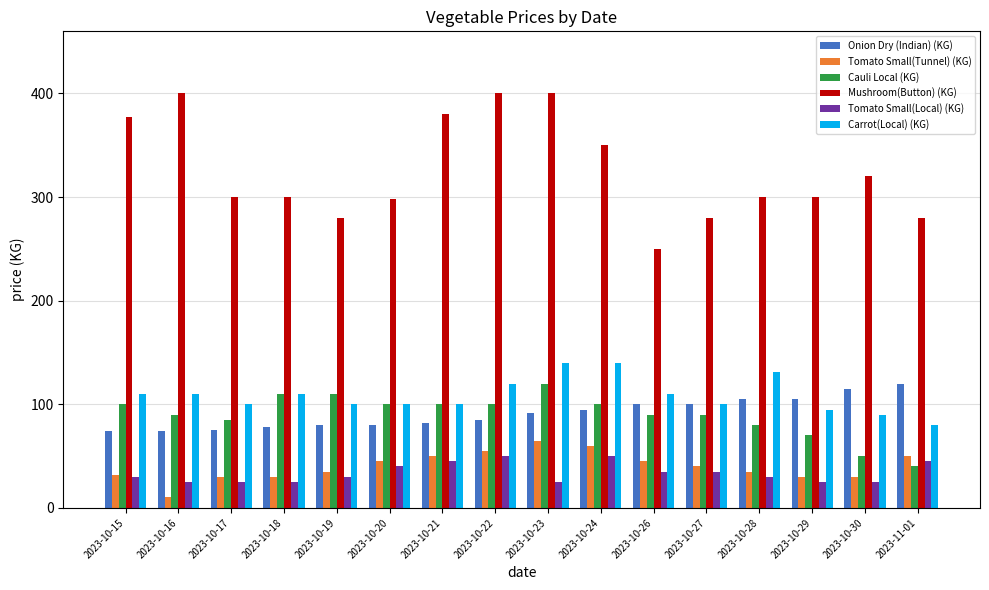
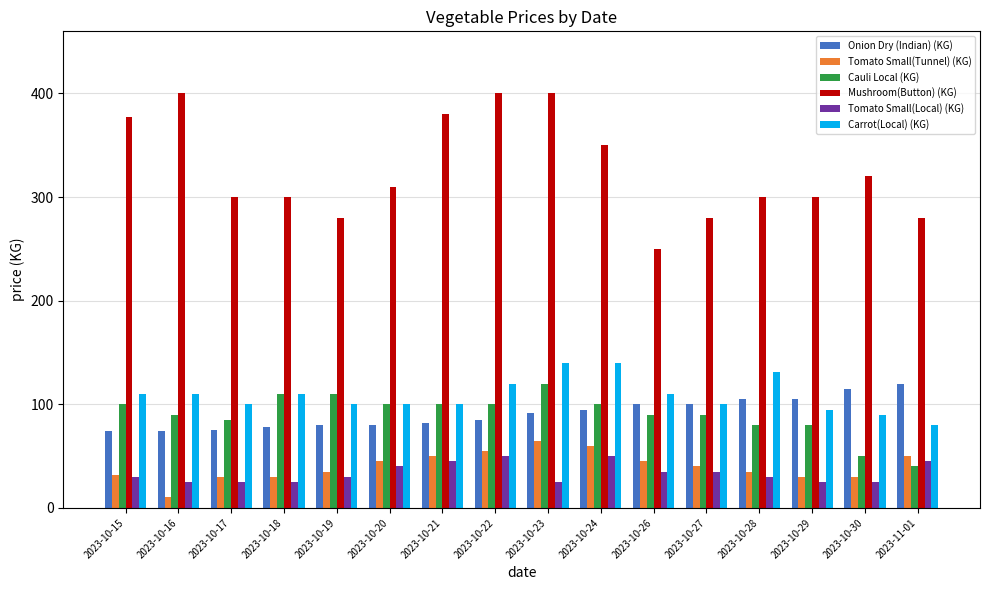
  {
    "Onion Dry (Indian) (KG)": {
      "2023-10-15": 74,
      "2023-10-16": 74,
      "2023-10-17": 75,
      "2023-10-18": 78,
      "2023-10-19": 80,
      "2023-10-20": 80,
      "2023-10-21": 82,
      "2023-10-22": 85,
      "2023-10-23": 92,
      "2023-10-24": 95,
      "2023-10-26": 100,
      "2023-10-27": 100,
      "2023-10-28": 105,
      "2023-10-29": 105,
      "2023-10-30": 115,
      "2023-11-01": 120
    },
    "Tomato Small(Tunnel) (KG)": {
      "2023-10-15": 32,
      "2023-10-16": 11,
      "2023-10-17": 30,
      "2023-10-18": 30,
      "2023-10-19": 35,
      "2023-10-20": 45,
      "2023-10-21": 50,
      "2023-10-22": 55,
      "2023-10-23": 65,
      "2023-10-24": 60,
      "2023-10-26": 45,
      "2023-10-27": 40,
      "2023-10-28": 35,
      "2023-10-29": 30,
      "2023-10-30": 30,
      "2023-11-01": 50
    },
    "Cauli Local (KG)": {
      "2023-10-15": 100,
      "2023-10-16": 90,
      "2023-10-17": 85,
      "2023-10-18": 110,
      "2023-10-19": 110,
      "2023-10-20": 100,
      "2023-10-21": 100,
      "2023-10-22": 100,
      "2023-10-23": 120,
      "2023-10-24": 100,
      "2023-10-26": 90,
      "2023-10-27": 90,
      "2023-10-28": 80,
-     "2023-10-29": 70,
+     "2023-10-29": 80,
      "2023-10-30": 50,
      "2023-11-01": 40
    },
    "Mushroom(Button) (KG)": {
      "2023-10-15": 377,
      "2023-10-16": 400,
      "2023-10-17": 300,
      "2023-10-18": 300,
      "2023-10-19": 280,
-     "2023-10-20": 298,
+     "2023-10-20": 310,
      "2023-10-21": 380,
      "2023-10-22": 400,
      "2023-10-23": 400,
      "2023-10-24": 350,
      "2023-10-26": 250,
      "2023-10-27": 280,
      "2023-10-28": 300,
      "2023-10-29": 300,
      "2023-10-30": 320,
      "2023-11-01": 280
    },
    "Tomato Small(Local) (KG)": {
      "2023-10-15": 30,
      "2023-10-16": 25,
      "2023-10-17": 25,
      "2023-10-18": 25,
      "2023-10-19": 30,
      "2023-10-20": 40,
      "2023-10-21": 45,
      "2023-10-22": 50,
      "2023-10-23": 25,
      "2023-10-24": 50,
      "2023-10-26": 35,
      "2023-10-27": 35,
      "2023-10-28": 30,
      "2023-10-29": 25,
      "2023-10-30": 25,
      "2023-11-01": 45
    },
    "Carrot(Local) (KG)": {
      "2023-10-15": 110,
      "2023-10-16": 110,
      "2023-10-17": 100,
      "2023-10-18": 110,
      "2023-10-19": 100,
      "2023-10-20": 100,
      "2023-10-21": 100,
      "2023-10-22": 120,
      "2023-10-23": 140,
      "2023-10-24": 140,
      "2023-10-26": 110,
      "2023-10-27": 100,
      "2023-10-28": 131,
      "2023-10-29": 95,
      "2023-10-30": 90,
      "2023-11-01": 80
    }
  }
